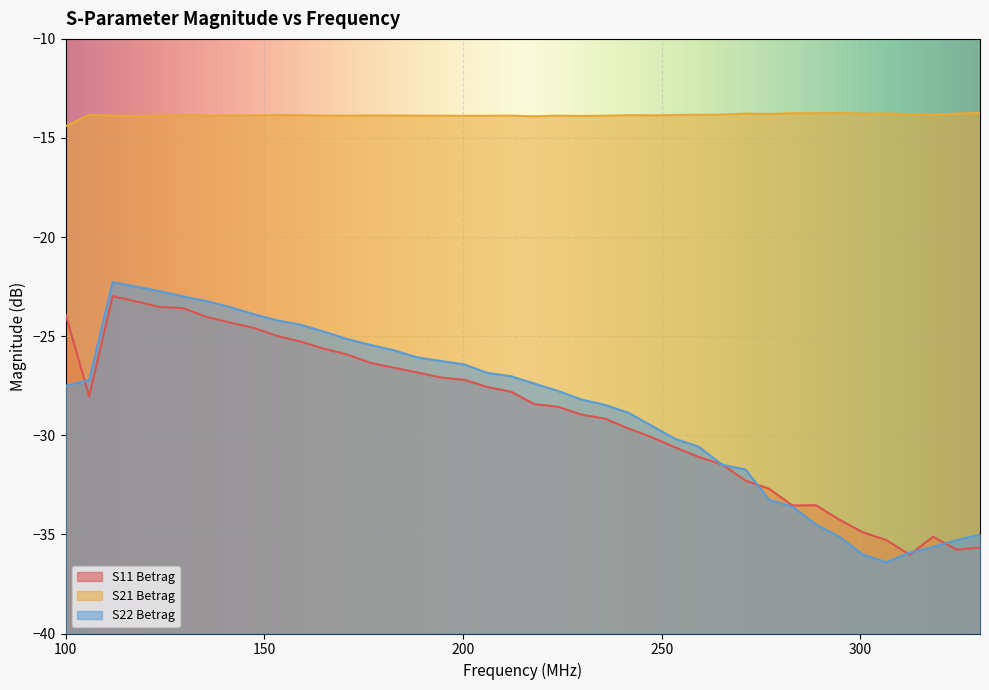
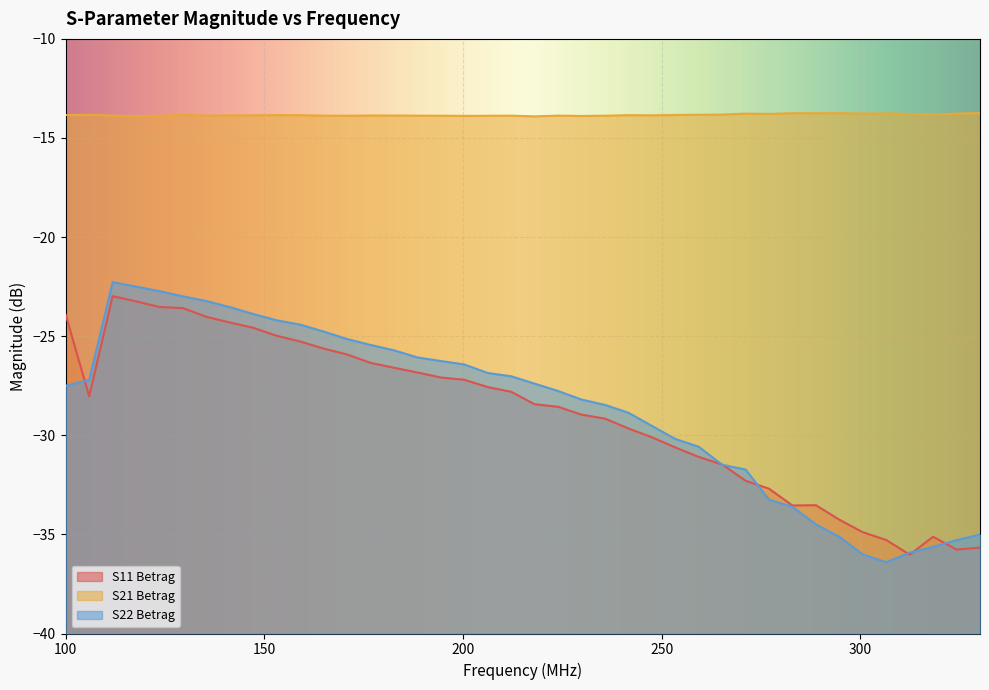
  {
    "S11 Betrag": {
      "100": -23.9
    },
    "S21 Betrag": {
-     "100": -14.4
+     "100": -13.8
    },
    "S22 Betrag": {
      "100": -27.5
    }
  }
